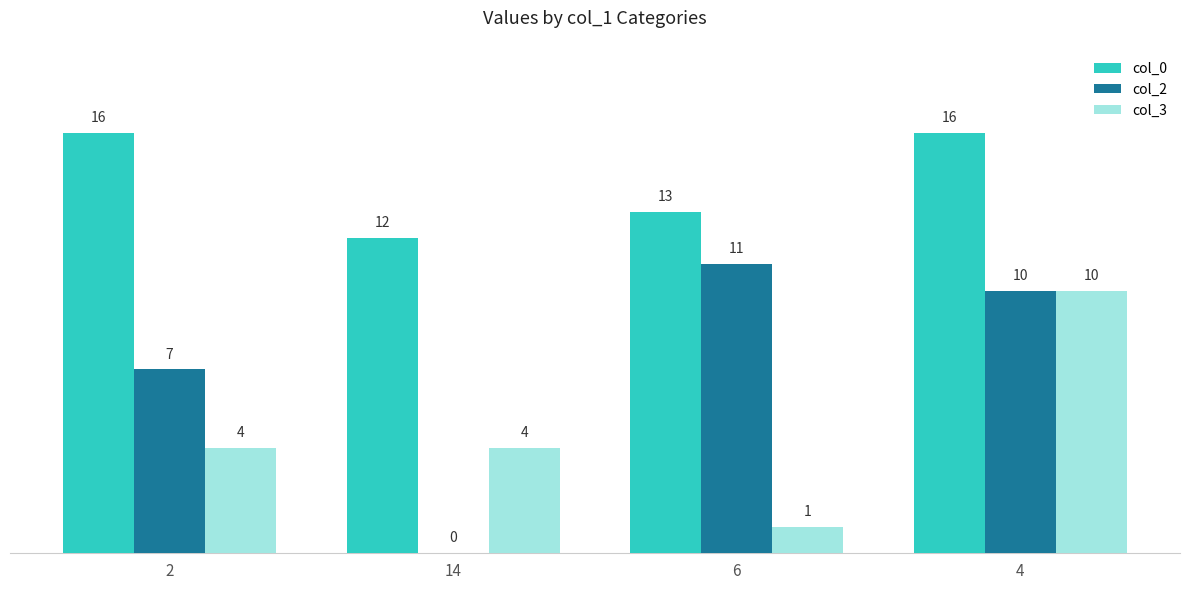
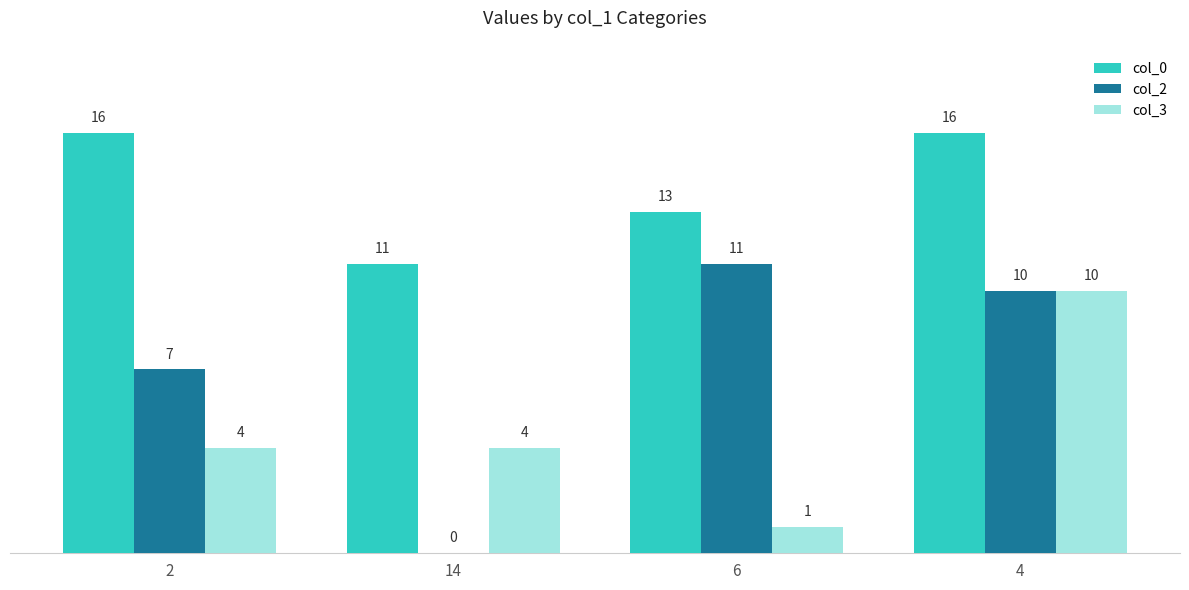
  {
    "col_0": {
      "2": 16,
-     "14": 12,
+     "14": 11,
      "6": 13,
      "4": 16
    },
    "col_2": {
      "2": 7,
      "14": 0,
      "6": 11,
      "4": 10
    },
    "col_3": {
      "2": 4,
      "14": 4,
      "6": 1,
      "4": 10
    }
  }
